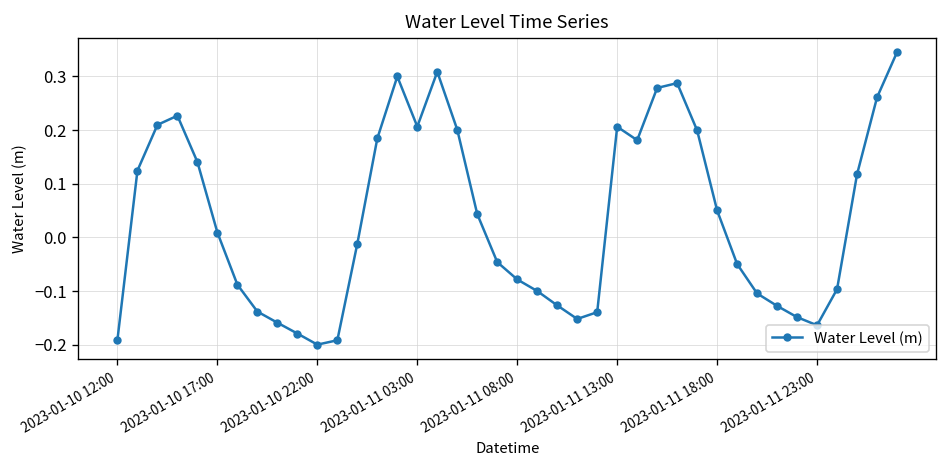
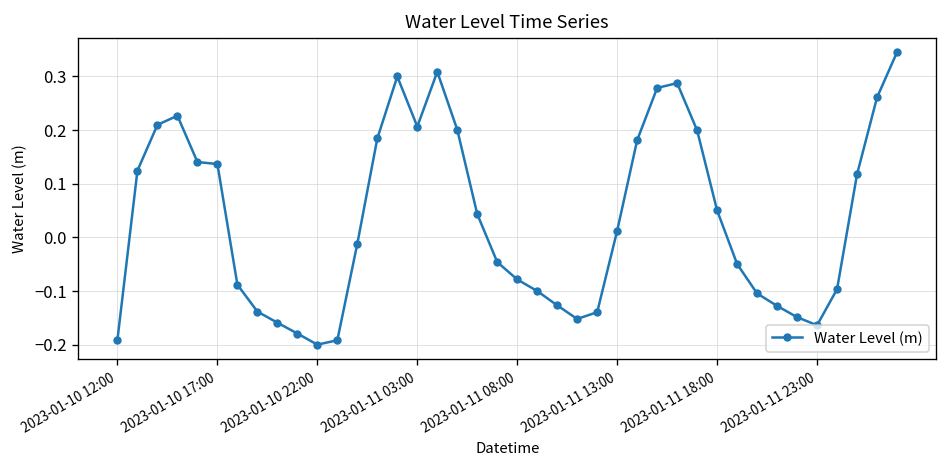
  {
    "2023-01-10 12:00": -0.19,
-   "2023-01-10 17:00": 0.01,
+   "2023-01-10 17:00": 0.14,
    "2023-01-10 22:00": -0.20,
    "2023-01-11 03:00": 0.21,
    "2023-01-11 08:00": -0.08,
-   "2023-01-11 13:00": 0.21,
+   "2023-01-11 13:00": 0.01,
    "2023-01-11 18:00": 0.05
  }
